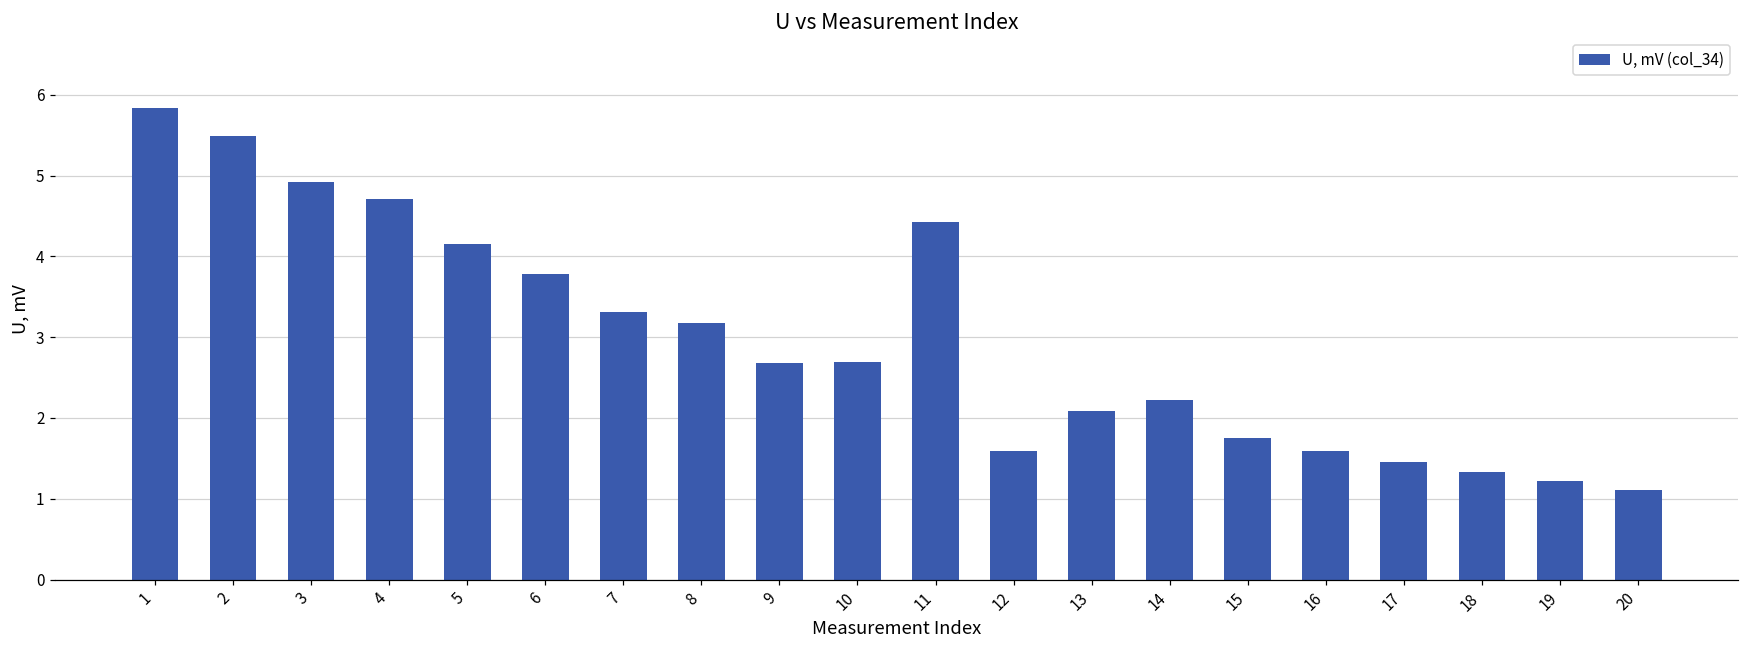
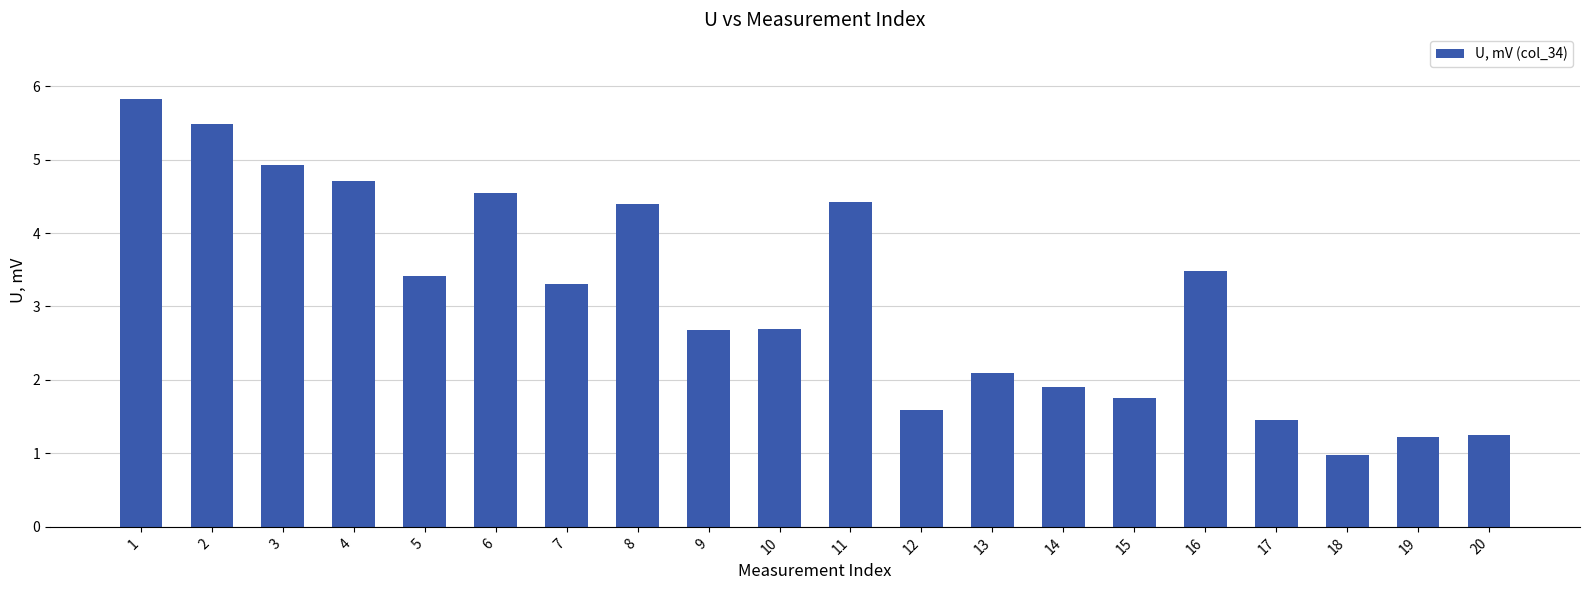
  {
    "1": 5.8,
    "2": 5.5,
    "3": 4.9,
    "4": 4.7,
-   "5": 4.2,
-   "6": 3.8,
+   "5": 3.4,
+   "6": 4.6,
    "7": 3.3,
-   "8": 3.2,
+   "8": 4.4,
    "9": 2.7,
    "10": 2.7,
    "11": 4.4,
    "12": 1.6,
    "13": 2.1,
-   "14": 2.2,
+   "14": 1.9,
    "15": 1.8,
-   "16": 1.6,
+   "16": 3.5,
    "17": 1.5,
-   "18": 1.3,
+   "18": 1.0,
    "19": 1.2,
-   "20": 1.1
+   "20": 1.3
  }
